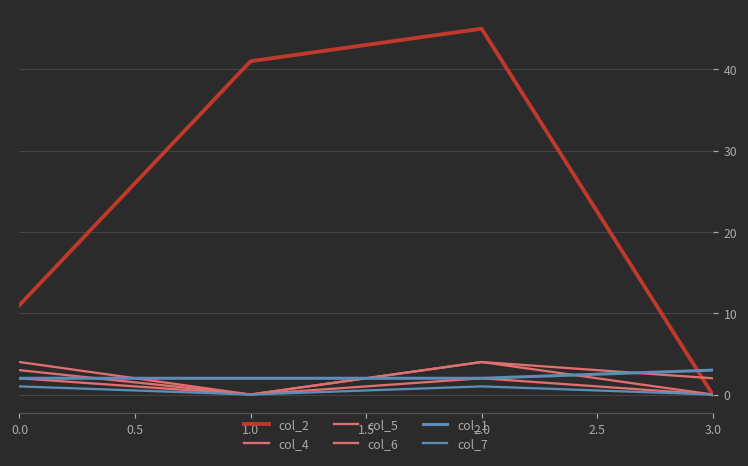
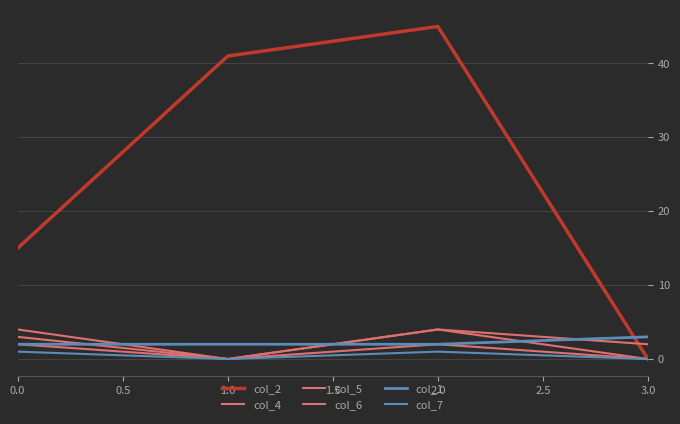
  {
    "col_2": {
-     "0.0": 11,
+     "0.0": 15,
      "1.0": 41,
      "2.0": 45
    }
  }
